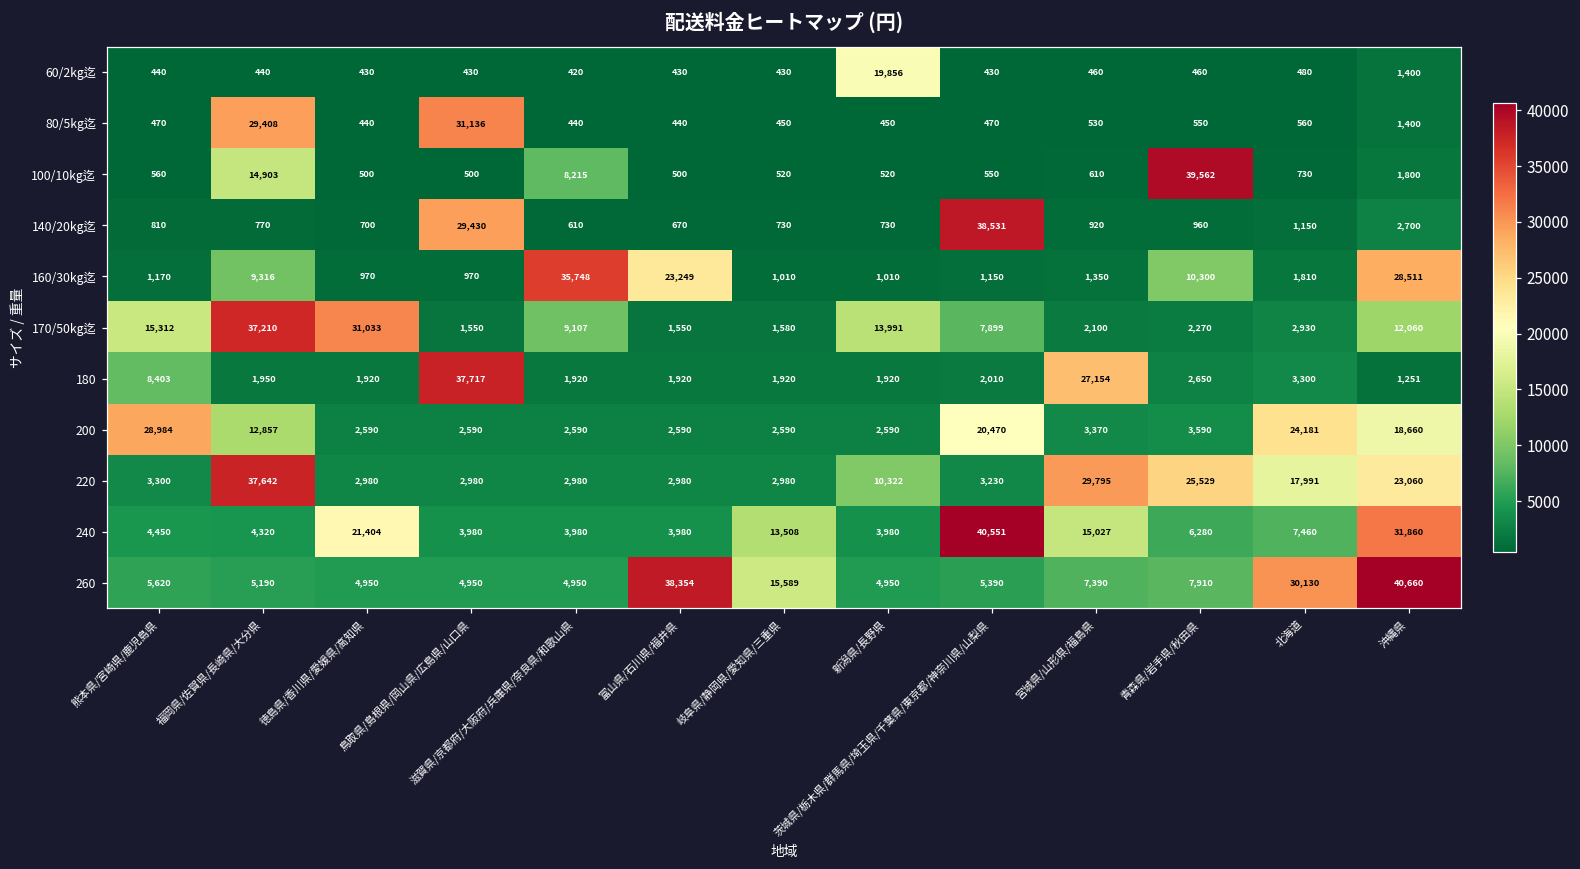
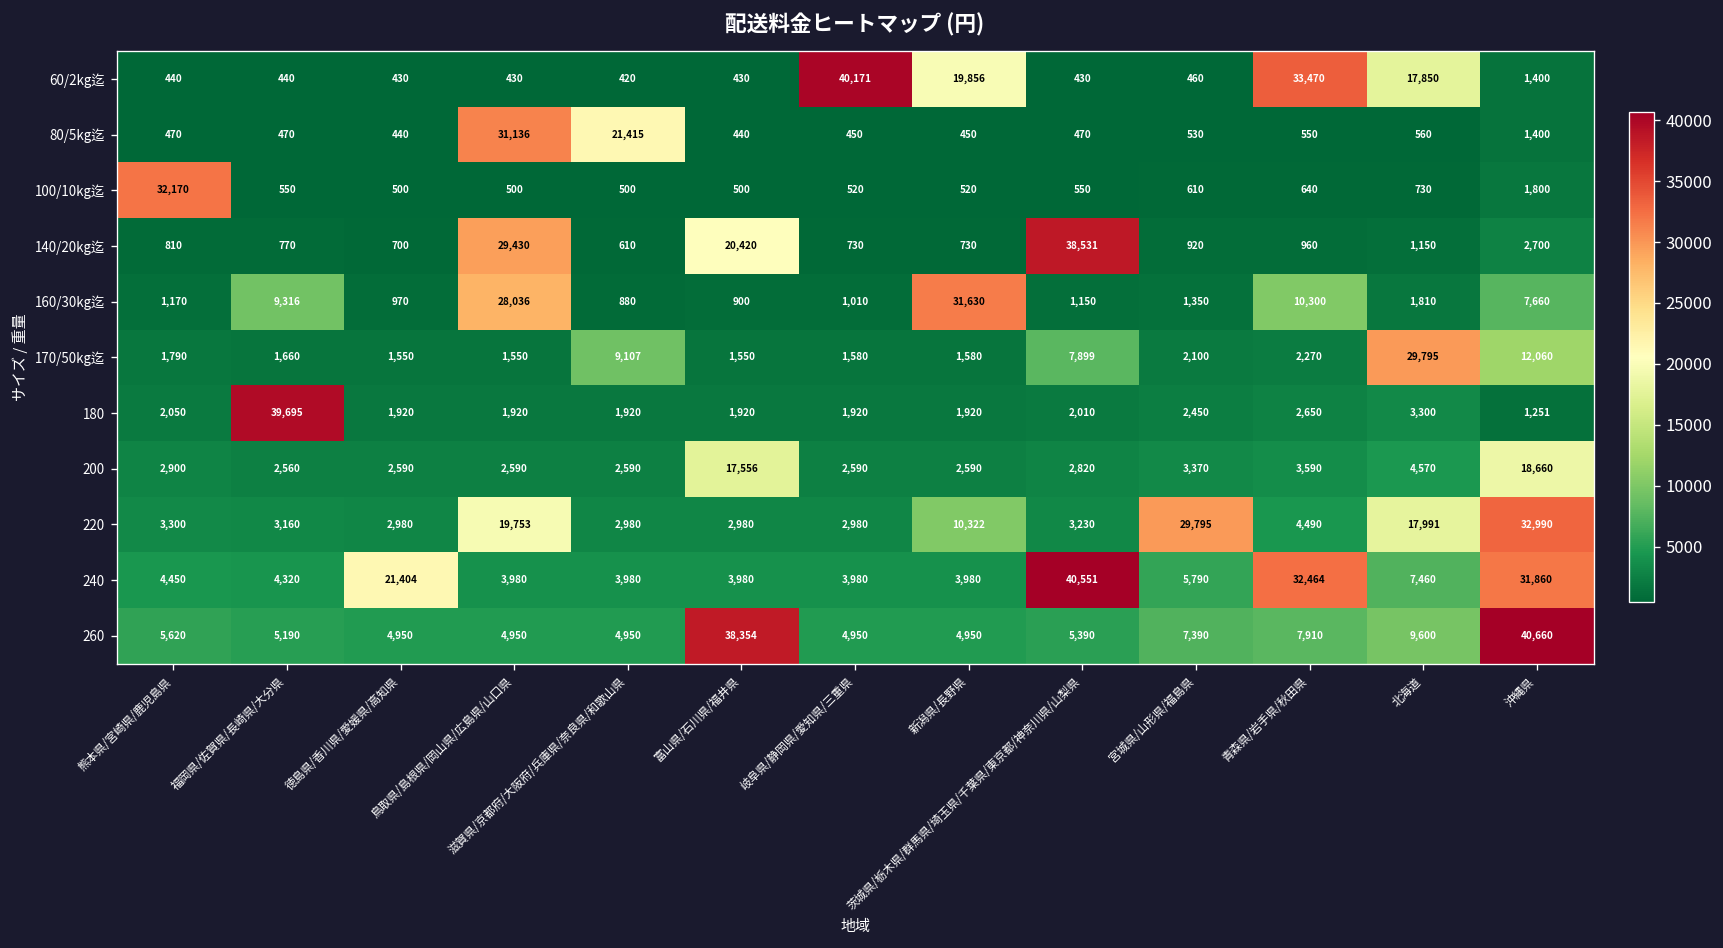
  {
    "60/2kg迄": {
      "熊本県/宮崎県/鹿児島県": "440",
      "福岡県/佐賀県/長崎県/大分県": "440",
      "徳島県/香川県/愛媛県/高知県": "430",
      "鳥取県/島根県/岡山県/広島県/山口県": "430",
      "滋賀県/京都府/大阪府/兵庫県/奈良県/和歌山県": "420",
      "富山県/石川県/福井県": "430",
-     "岐阜県/静岡県/愛知県/三重県": "430",
+     "岐阜県/静岡県/愛知県/三重県": "40,171",
      "新潟県/長野県": "19,856",
      "茨城県/栃木県/群馬県/埼玉県/千葉県/東京都/神奈川県/山梨県": "430",
      "宮城県/山形県/福島県": "460",
-     "青森県/岩手県/秋田県": "460",
-     "北海道": "480",
+     "青森県/岩手県/秋田県": "33,470",
+     "北海道": "17,850",
      "沖縄県": "1,400"
    },
    "80/5kg迄": {
      "熊本県/宮崎県/鹿児島県": "470",
-     "福岡県/佐賀県/長崎県/大分県": "29,408",
+     "福岡県/佐賀県/長崎県/大分県": "470",
      "徳島県/香川県/愛媛県/高知県": "440",
      "鳥取県/島根県/岡山県/広島県/山口県": "31,136",
-     "滋賀県/京都府/大阪府/兵庫県/奈良県/和歌山県": "440",
+     "滋賀県/京都府/大阪府/兵庫県/奈良県/和歌山県": "21,415",
      "富山県/石川県/福井県": "440",
      "岐阜県/静岡県/愛知県/三重県": "450",
      "新潟県/長野県": "450",
      "茨城県/栃木県/群馬県/埼玉県/千葉県/東京都/神奈川県/山梨県": "470",
      "宮城県/山形県/福島県": "530",
      "青森県/岩手県/秋田県": "550",
      "北海道": "560",
      "沖縄県": "1,400"
    },
    "100/10kg迄": {
-     "熊本県/宮崎県/鹿児島県": "560",
-     "福岡県/佐賀県/長崎県/大分県": "14,903",
+     "熊本県/宮崎県/鹿児島県": "32,170",
+     "福岡県/佐賀県/長崎県/大分県": "550",
      "徳島県/香川県/愛媛県/高知県": "500",
      "鳥取県/島根県/岡山県/広島県/山口県": "500",
-     "滋賀県/京都府/大阪府/兵庫県/奈良県/和歌山県": "8,215",
+     "滋賀県/京都府/大阪府/兵庫県/奈良県/和歌山県": "500",
      "富山県/石川県/福井県": "500",
      "岐阜県/静岡県/愛知県/三重県": "520",
      "新潟県/長野県": "520",
      "茨城県/栃木県/群馬県/埼玉県/千葉県/東京都/神奈川県/山梨県": "550",
      "宮城県/山形県/福島県": "610",
-     "青森県/岩手県/秋田県": "39,562",
+     "青森県/岩手県/秋田県": "640",
      "北海道": "730",
      "沖縄県": "1,800"
    },
    "140/20kg迄": {
      "熊本県/宮崎県/鹿児島県": "810",
      "福岡県/佐賀県/長崎県/大分県": "770",
      "徳島県/香川県/愛媛県/高知県": "700",
      "鳥取県/島根県/岡山県/広島県/山口県": "29,430",
      "滋賀県/京都府/大阪府/兵庫県/奈良県/和歌山県": "610",
-     "富山県/石川県/福井県": "670",
+     "富山県/石川県/福井県": "20,420",
      "岐阜県/静岡県/愛知県/三重県": "730",
      "新潟県/長野県": "730",
      "茨城県/栃木県/群馬県/埼玉県/千葉県/東京都/神奈川県/山梨県": "38,531",
      "宮城県/山形県/福島県": "920",
      "青森県/岩手県/秋田県": "960",
      "北海道": "1,150",
      "沖縄県": "2,700"
    },
    "160/30kg迄": {
      "熊本県/宮崎県/鹿児島県": "1,170",
      "福岡県/佐賀県/長崎県/大分県": "9,316",
      "徳島県/香川県/愛媛県/高知県": "970",
-     "鳥取県/島根県/岡山県/広島県/山口県": "970",
-     "滋賀県/京都府/大阪府/兵庫県/奈良県/和歌山県": "35,748",
-     "富山県/石川県/福井県": "23,249",
+     "鳥取県/島根県/岡山県/広島県/山口県": "28,036",
+     "滋賀県/京都府/大阪府/兵庫県/奈良県/和歌山県": "880",
+     "富山県/石川県/福井県": "900",
      "岐阜県/静岡県/愛知県/三重県": "1,010",
-     "新潟県/長野県": "1,010",
+     "新潟県/長野県": "31,630",
      "茨城県/栃木県/群馬県/埼玉県/千葉県/東京都/神奈川県/山梨県": "1,150",
      "宮城県/山形県/福島県": "1,350",
      "青森県/岩手県/秋田県": "10,300",
      "北海道": "1,810",
-     "沖縄県": "28,511"
+     "沖縄県": "7,660"
    },
    "170/50kg迄": {
-     "熊本県/宮崎県/鹿児島県": "15,312",
-     "福岡県/佐賀県/長崎県/大分県": "37,210",
-     "徳島県/香川県/愛媛県/高知県": "31,033",
+     "熊本県/宮崎県/鹿児島県": "1,790",
+     "福岡県/佐賀県/長崎県/大分県": "1,660",
+     "徳島県/香川県/愛媛県/高知県": "1,550",
      "鳥取県/島根県/岡山県/広島県/山口県": "1,550",
      "滋賀県/京都府/大阪府/兵庫県/奈良県/和歌山県": "9,107",
      "富山県/石川県/福井県": "1,550",
      "岐阜県/静岡県/愛知県/三重県": "1,580",
-     "新潟県/長野県": "13,991",
+     "新潟県/長野県": "1,580",
      "茨城県/栃木県/群馬県/埼玉県/千葉県/東京都/神奈川県/山梨県": "7,899",
      "宮城県/山形県/福島県": "2,100",
      "青森県/岩手県/秋田県": "2,270",
-     "北海道": "2,930",
+     "北海道": "29,795",
      "沖縄県": "12,060"
    },
    "180": {
-     "熊本県/宮崎県/鹿児島県": "8,403",
-     "福岡県/佐賀県/長崎県/大分県": "1,950",
+     "熊本県/宮崎県/鹿児島県": "2,050",
+     "福岡県/佐賀県/長崎県/大分県": "39,695",
      "徳島県/香川県/愛媛県/高知県": "1,920",
-     "鳥取県/島根県/岡山県/広島県/山口県": "37,717",
+     "鳥取県/島根県/岡山県/広島県/山口県": "1,920",
      "滋賀県/京都府/大阪府/兵庫県/奈良県/和歌山県": "1,920",
      "富山県/石川県/福井県": "1,920",
      "岐阜県/静岡県/愛知県/三重県": "1,920",
      "新潟県/長野県": "1,920",
      "茨城県/栃木県/群馬県/埼玉県/千葉県/東京都/神奈川県/山梨県": "2,010",
-     "宮城県/山形県/福島県": "27,154",
+     "宮城県/山形県/福島県": "2,450",
      "青森県/岩手県/秋田県": "2,650",
      "北海道": "3,300",
      "沖縄県": "1,251"
    },
    "200": {
-     "熊本県/宮崎県/鹿児島県": "28,984",
-     "福岡県/佐賀県/長崎県/大分県": "12,857",
+     "熊本県/宮崎県/鹿児島県": "2,900",
+     "福岡県/佐賀県/長崎県/大分県": "2,560",
      "徳島県/香川県/愛媛県/高知県": "2,590",
      "鳥取県/島根県/岡山県/広島県/山口県": "2,590",
      "滋賀県/京都府/大阪府/兵庫県/奈良県/和歌山県": "2,590",
-     "富山県/石川県/福井県": "2,590",
+     "富山県/石川県/福井県": "17,556",
      "岐阜県/静岡県/愛知県/三重県": "2,590",
      "新潟県/長野県": "2,590",
-     "茨城県/栃木県/群馬県/埼玉県/千葉県/東京都/神奈川県/山梨県": "20,470",
+     "茨城県/栃木県/群馬県/埼玉県/千葉県/東京都/神奈川県/山梨県": "2,820",
      "宮城県/山形県/福島県": "3,370",
      "青森県/岩手県/秋田県": "3,590",
-     "北海道": "24,181",
+     "北海道": "4,570",
      "沖縄県": "18,660"
    },
    "220": {
      "熊本県/宮崎県/鹿児島県": "3,300",
-     "福岡県/佐賀県/長崎県/大分県": "37,642",
+     "福岡県/佐賀県/長崎県/大分県": "3,160",
      "徳島県/香川県/愛媛県/高知県": "2,980",
-     "鳥取県/島根県/岡山県/広島県/山口県": "2,980",
+     "鳥取県/島根県/岡山県/広島県/山口県": "19,753",
      "滋賀県/京都府/大阪府/兵庫県/奈良県/和歌山県": "2,980",
      "富山県/石川県/福井県": "2,980",
      "岐阜県/静岡県/愛知県/三重県": "2,980",
      "新潟県/長野県": "10,322",
      "茨城県/栃木県/群馬県/埼玉県/千葉県/東京都/神奈川県/山梨県": "3,230",
      "宮城県/山形県/福島県": "29,795",
-     "青森県/岩手県/秋田県": "25,529",
+     "青森県/岩手県/秋田県": "4,490",
      "北海道": "17,991",
-     "沖縄県": "23,060"
+     "沖縄県": "32,990"
    },
    "240": {
      "熊本県/宮崎県/鹿児島県": "4,450",
      "福岡県/佐賀県/長崎県/大分県": "4,320",
      "徳島県/香川県/愛媛県/高知県": "21,404",
      "鳥取県/島根県/岡山県/広島県/山口県": "3,980",
      "滋賀県/京都府/大阪府/兵庫県/奈良県/和歌山県": "3,980",
      "富山県/石川県/福井県": "3,980",
-     "岐阜県/静岡県/愛知県/三重県": "13,508",
+     "岐阜県/静岡県/愛知県/三重県": "3,980",
      "新潟県/長野県": "3,980",
      "茨城県/栃木県/群馬県/埼玉県/千葉県/東京都/神奈川県/山梨県": "40,551",
-     "宮城県/山形県/福島県": "15,027",
-     "青森県/岩手県/秋田県": "6,280",
+     "宮城県/山形県/福島県": "5,790",
+     "青森県/岩手県/秋田県": "32,464",
      "北海道": "7,460",
      "沖縄県": "31,860"
    },
    "260": {
      "熊本県/宮崎県/鹿児島県": "5,620",
      "福岡県/佐賀県/長崎県/大分県": "5,190",
      "徳島県/香川県/愛媛県/高知県": "4,950",
      "鳥取県/島根県/岡山県/広島県/山口県": "4,950",
      "滋賀県/京都府/大阪府/兵庫県/奈良県/和歌山県": "4,950",
      "富山県/石川県/福井県": "38,354",
-     "岐阜県/静岡県/愛知県/三重県": "15,589",
+     "岐阜県/静岡県/愛知県/三重県": "4,950",
      "新潟県/長野県": "4,950",
      "茨城県/栃木県/群馬県/埼玉県/千葉県/東京都/神奈川県/山梨県": "5,390",
      "宮城県/山形県/福島県": "7,390",
      "青森県/岩手県/秋田県": "7,910",
-     "北海道": "30,130",
+     "北海道": "9,600",
      "沖縄県": "40,660"
    }
  }
